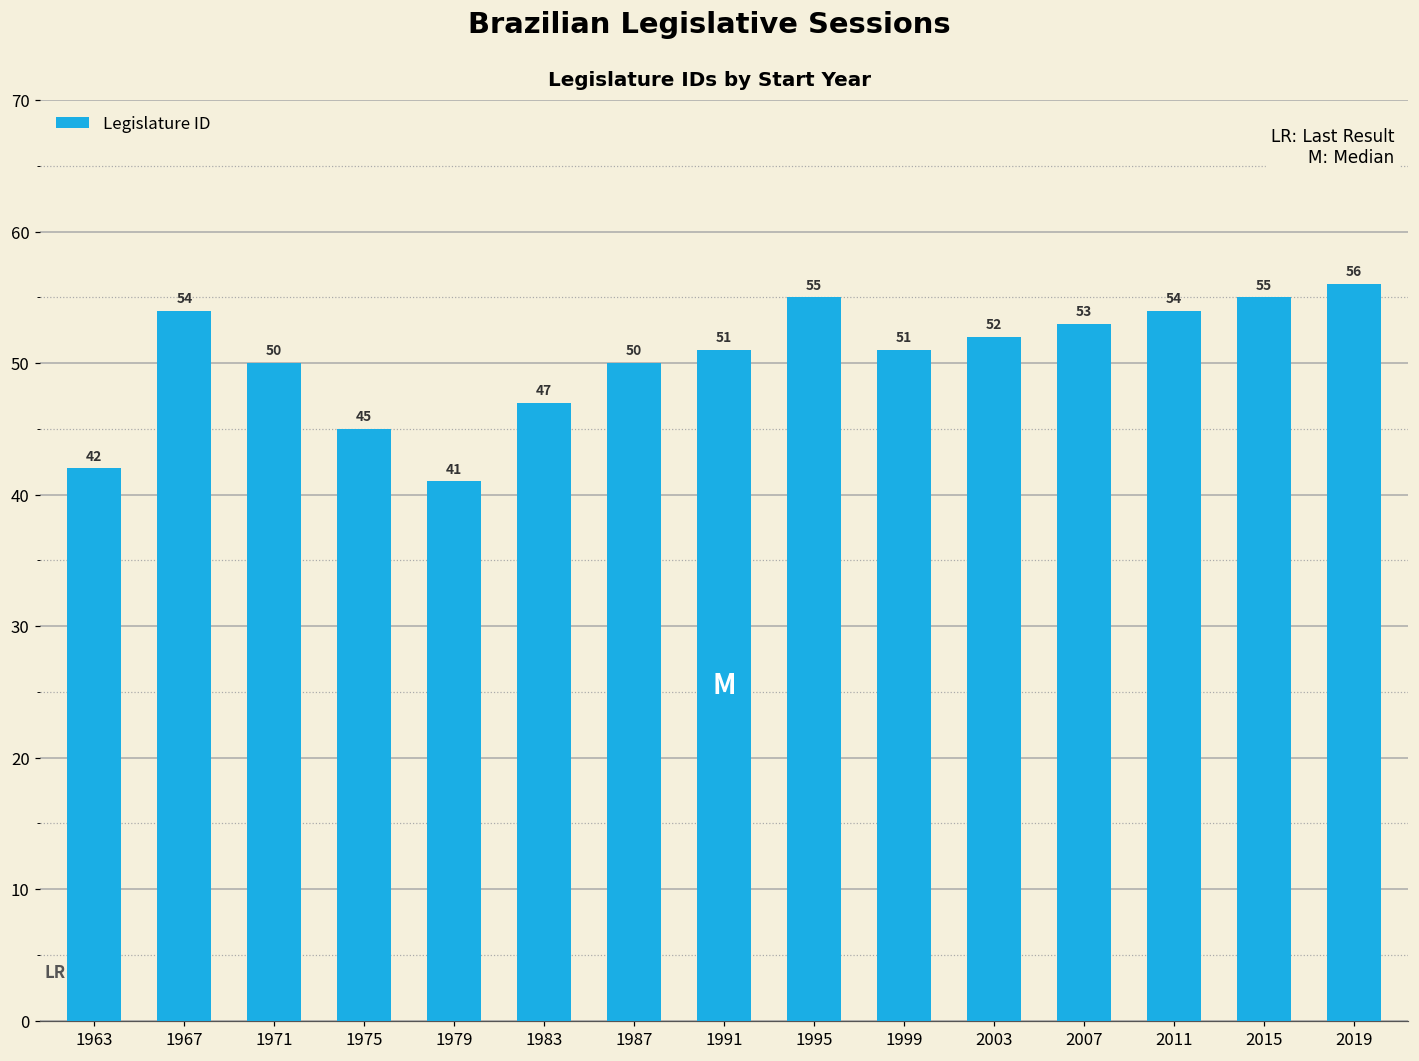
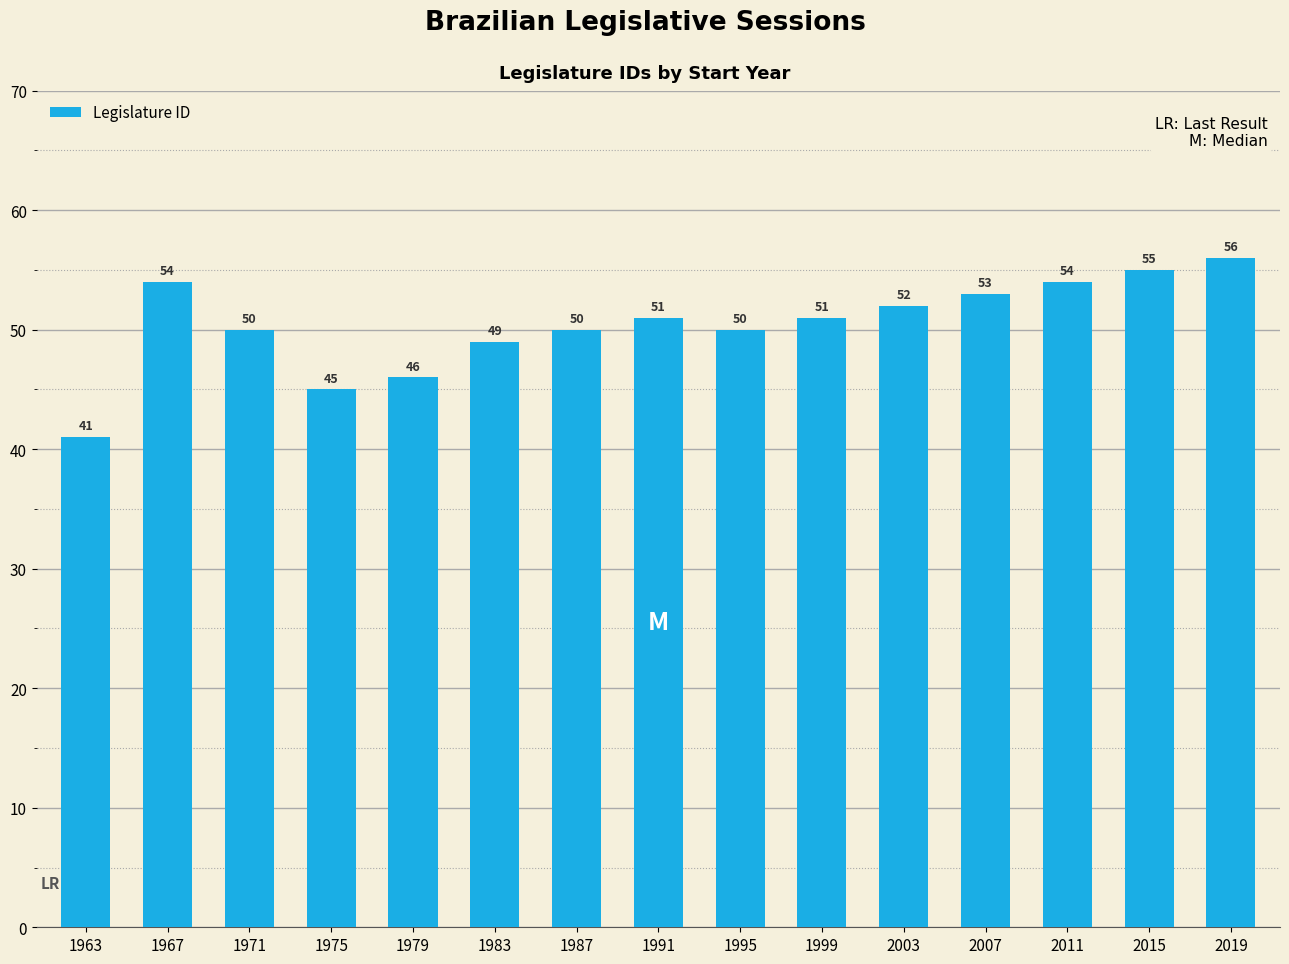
  {
-   "1963": 42,
+   "1963": 41,
    "1967": 54,
    "1971": 50,
    "1975": 45,
-   "1979": 41,
-   "1983": 47,
+   "1979": 46,
+   "1983": 49,
    "1987": 50,
    "1991": 51,
-   "1995": 55,
+   "1995": 50,
    "1999": 51,
    "2003": 52,
    "2007": 53,
    "2011": 54,
    "2015": 55,
    "2019": 56
  }
